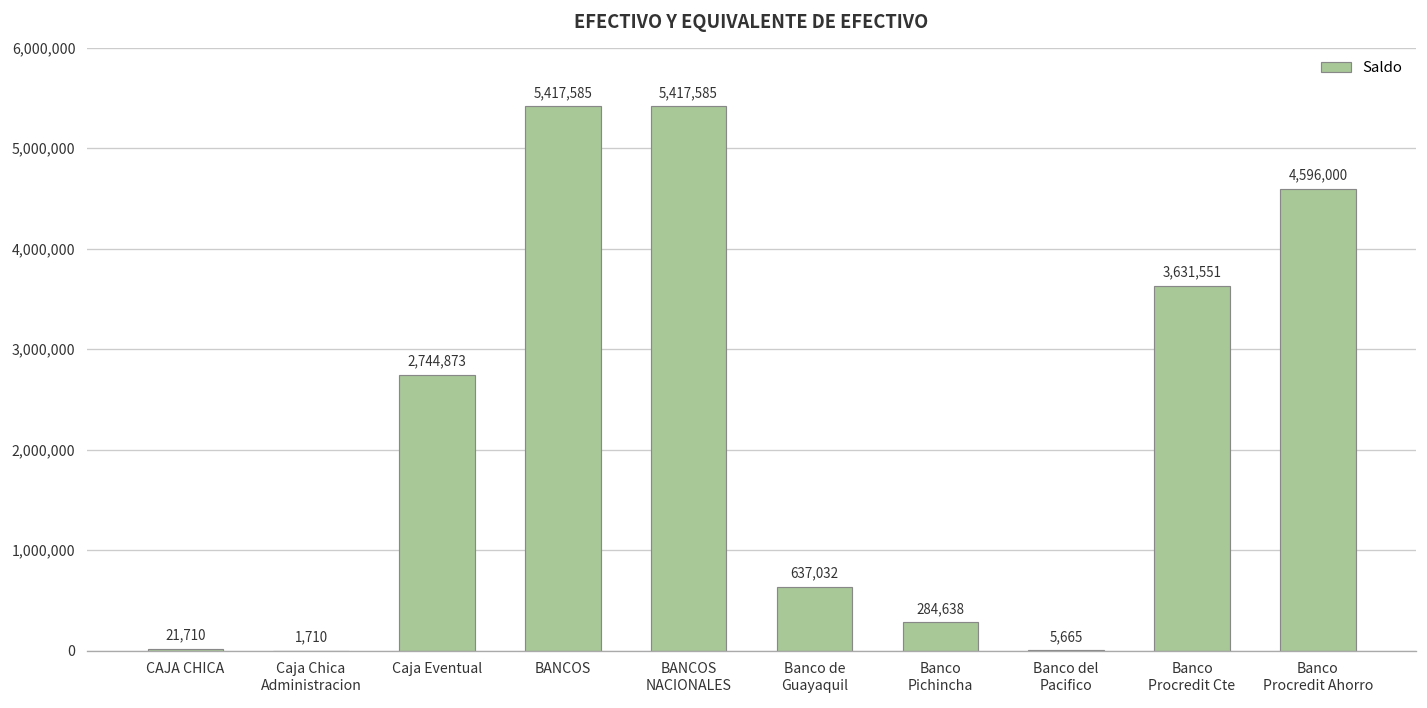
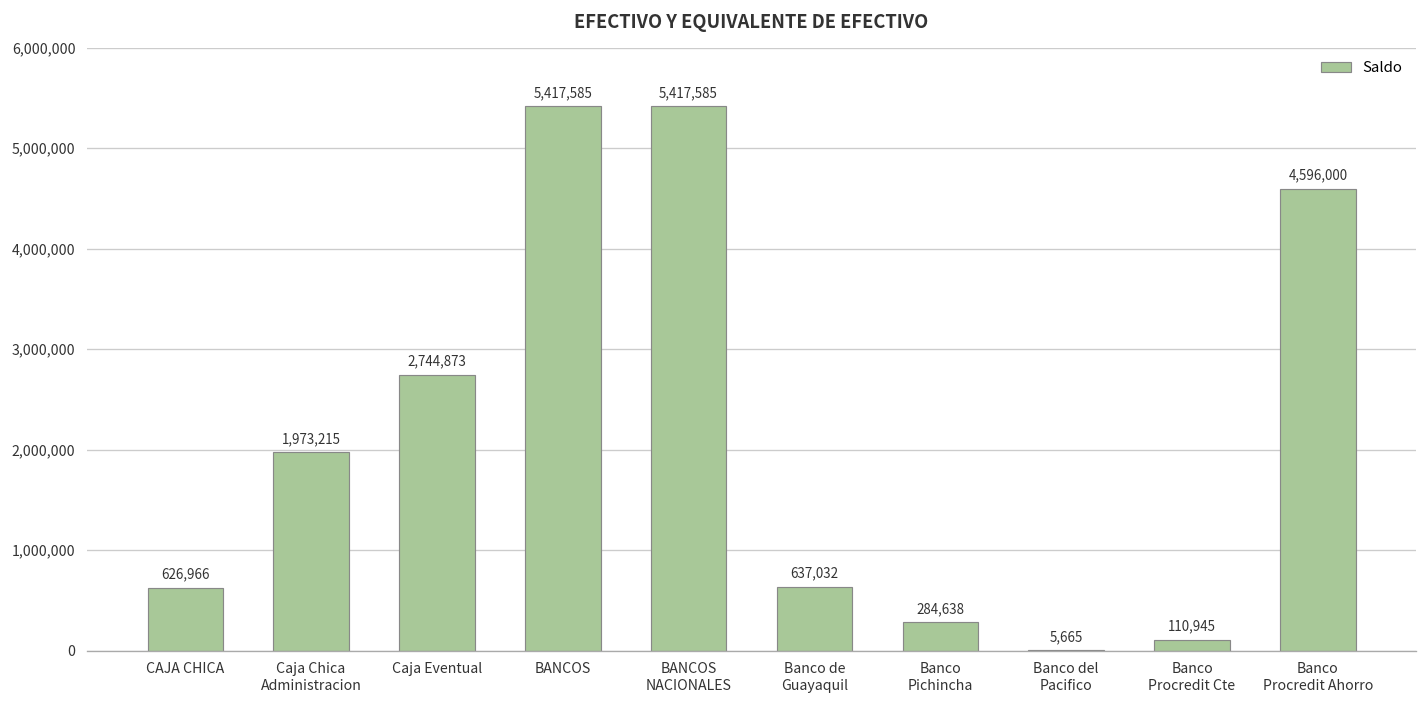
  {
-   "CAJA CHICA": "21,710",
-   "Caja Chica Administracion": "1,710",
+   "CAJA CHICA": "626,966",
+   "Caja Chica Administracion": "1,973,215",
    "Caja Eventual": "2,744,873",
    "BANCOS": "5,417,585",
    "BANCOS NACIONALES": "5,417,585",
    "Banco de Guayaquil": "637,032",
    "Banco Pichincha": "284,638",
    "Banco del Pacifico": "5,665",
-   "Banco Procredit Cte": "3,631,551",
+   "Banco Procredit Cte": "110,945",
    "Banco Procredit Ahorro": "4,596,000"
  }
